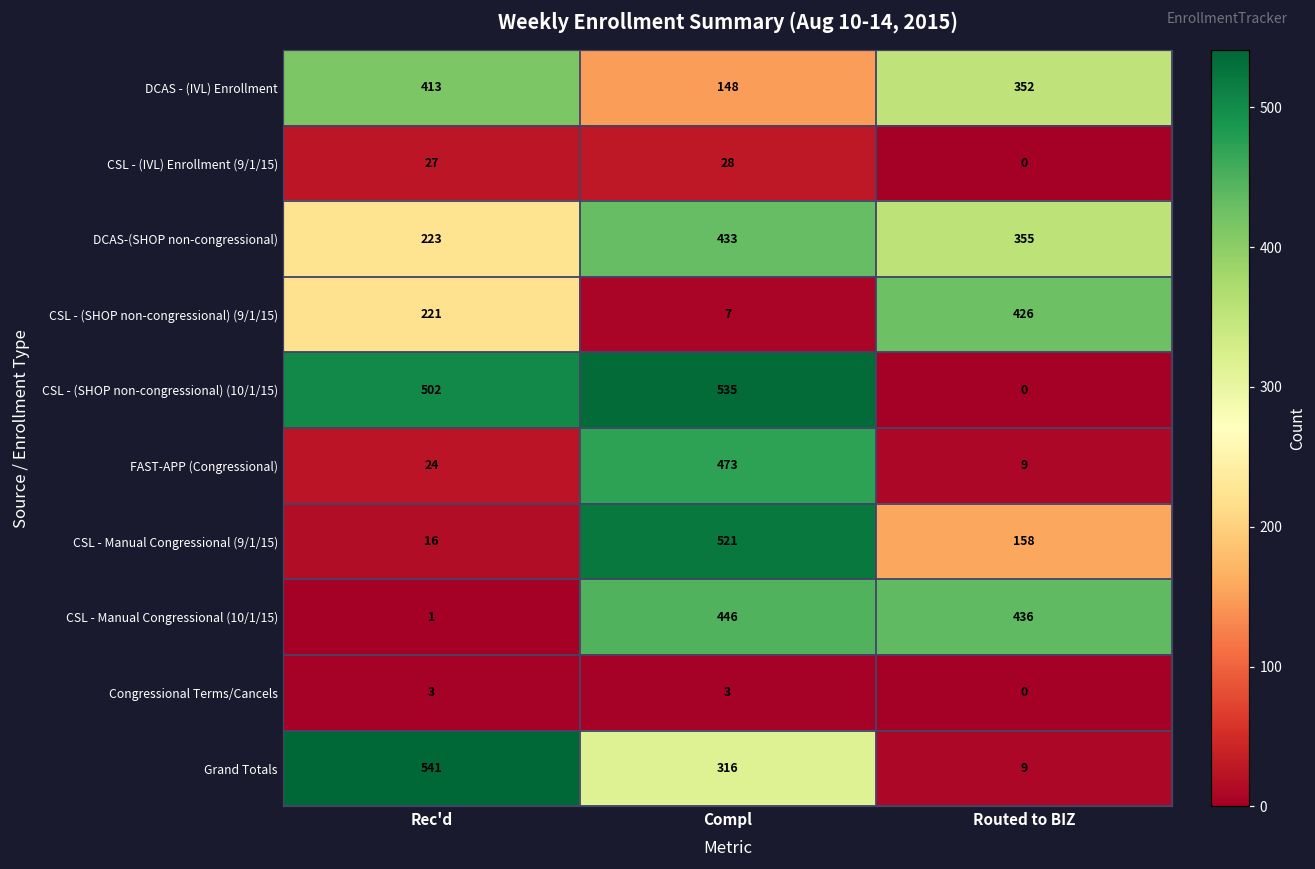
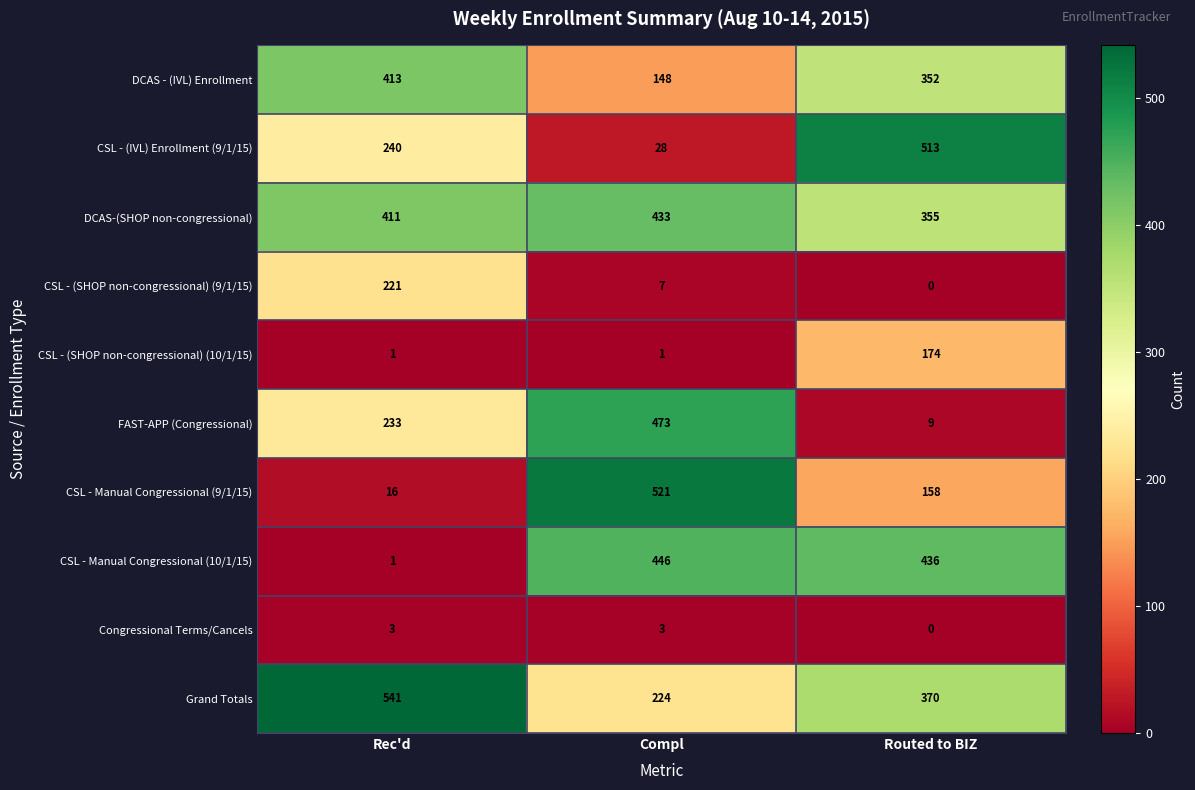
  {
    "DCAS - (IVL) Enrollment": {
      "Rec'd": 413,
      "Compl": 148,
      "Routed to BIZ": 352
    },
    "CSL - (IVL) Enrollment (9/1/15)": {
-     "Rec'd": 27,
+     "Rec'd": 240,
      "Compl": 28,
-     "Routed to BIZ": 0
+     "Routed to BIZ": 513
    },
    "DCAS-(SHOP non-congressional)": {
-     "Rec'd": 223,
+     "Rec'd": 411,
      "Compl": 433,
      "Routed to BIZ": 355
    },
    "CSL - (SHOP non-congressional) (9/1/15)": {
      "Rec'd": 221,
      "Compl": 7,
-     "Routed to BIZ": 426
+     "Routed to BIZ": 0
    },
    "CSL - (SHOP non-congressional) (10/1/15)": {
-     "Rec'd": 502,
-     "Compl": 535,
-     "Routed to BIZ": 0
+     "Rec'd": 1,
+     "Compl": 1,
+     "Routed to BIZ": 174
    },
    "FAST-APP (Congressional)": {
-     "Rec'd": 24,
+     "Rec'd": 233,
      "Compl": 473,
      "Routed to BIZ": 9
    },
    "CSL - Manual Congressional (9/1/15)": {
      "Rec'd": 16,
      "Compl": 521,
      "Routed to BIZ": 158
    },
    "CSL - Manual Congressional (10/1/15)": {
      "Rec'd": 1,
      "Compl": 446,
      "Routed to BIZ": 436
    },
    "Congressional Terms/Cancels": {
      "Rec'd": 3,
      "Compl": 3,
      "Routed to BIZ": 0
    },
    "Grand Totals": {
      "Rec'd": 541,
-     "Compl": 316,
-     "Routed to BIZ": 9
+     "Compl": 224,
+     "Routed to BIZ": 370
    }
  }
